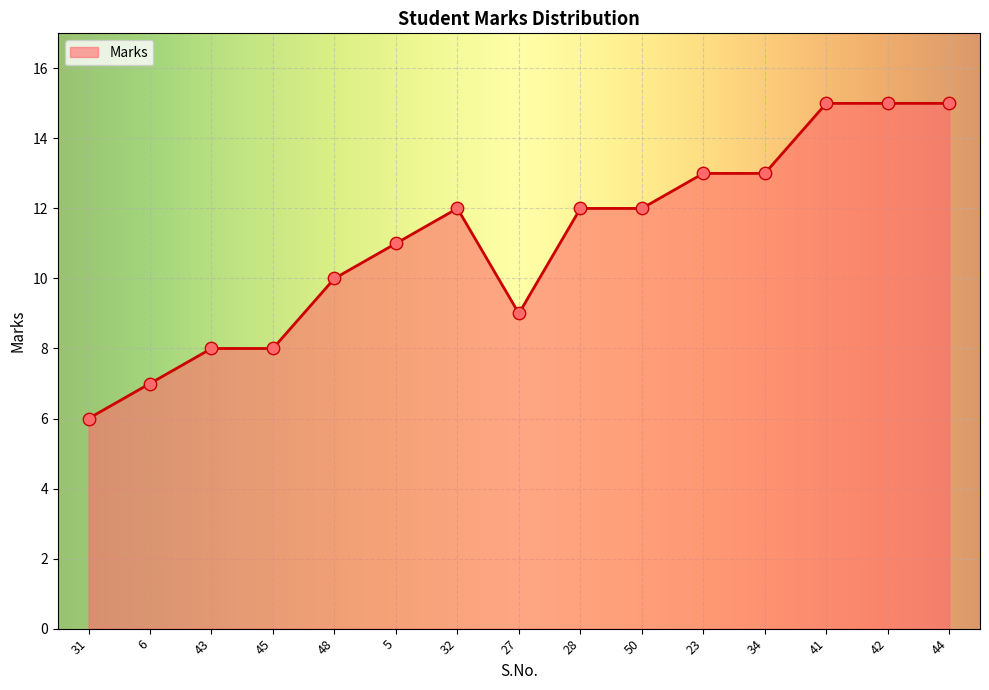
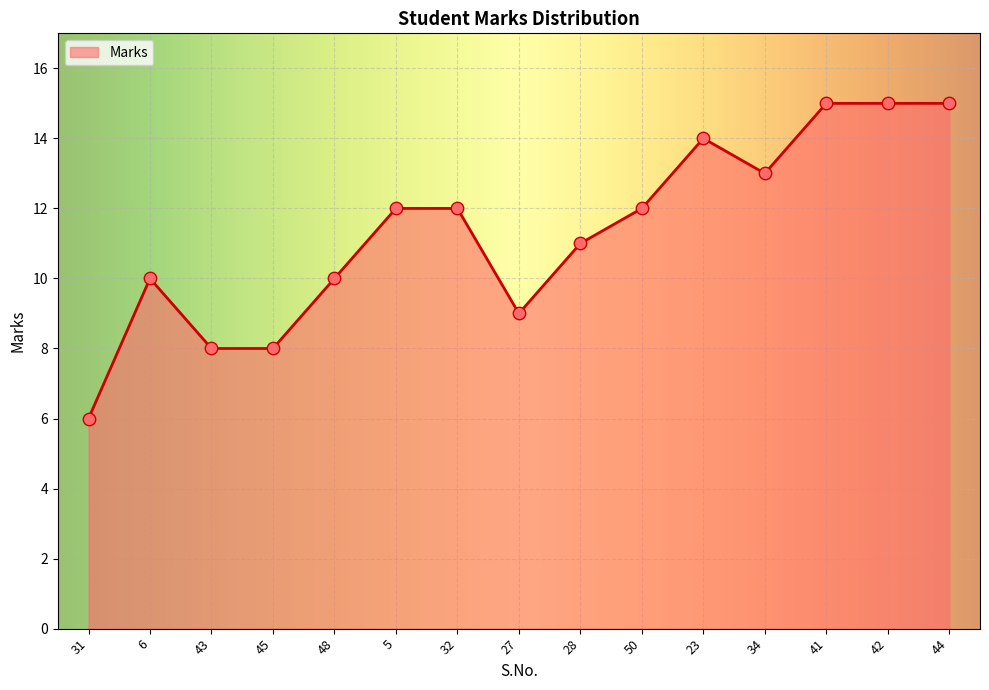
  {
    "31": 6,
-   "6": 7,
+   "6": 10,
    "43": 8,
    "45": 8,
    "48": 10,
-   "5": 11,
+   "5": 12,
    "32": 12,
    "27": 9,
-   "28": 12,
+   "28": 11,
    "50": 12,
-   "23": 13,
+   "23": 14,
    "34": 13,
    "41": 15,
    "42": 15,
    "44": 15
  }
